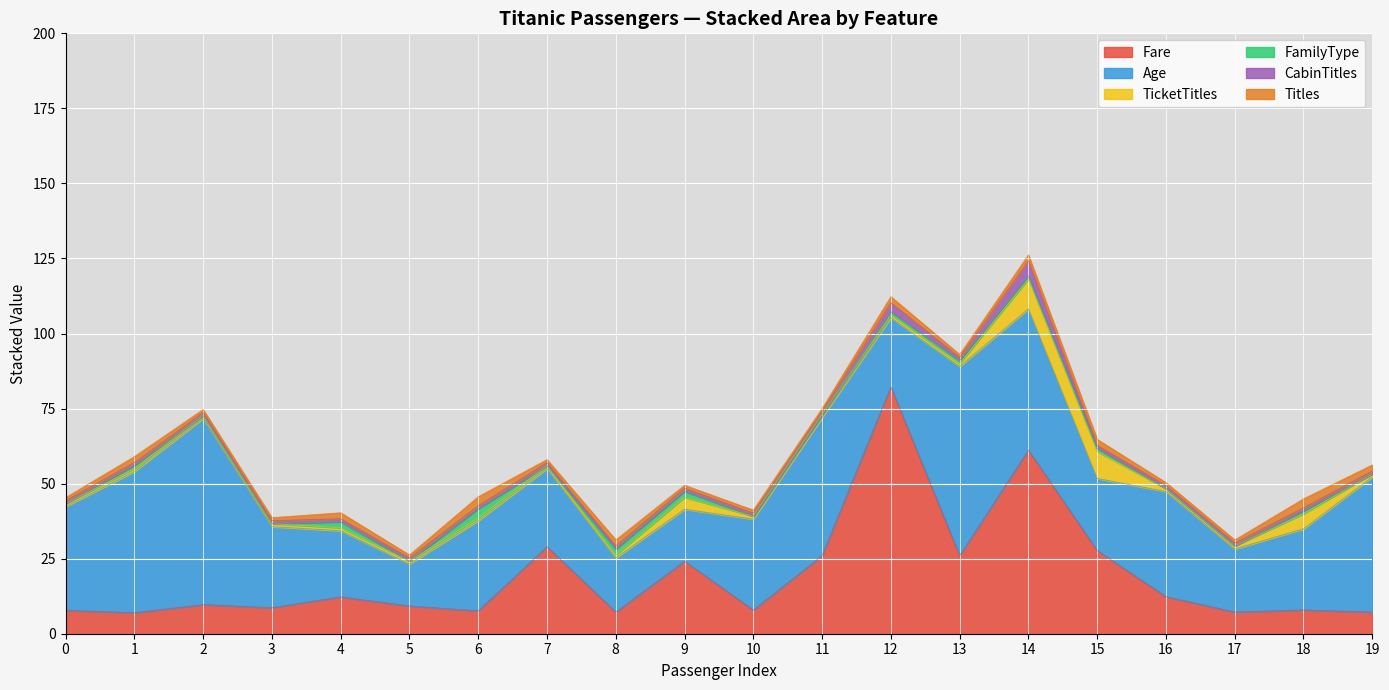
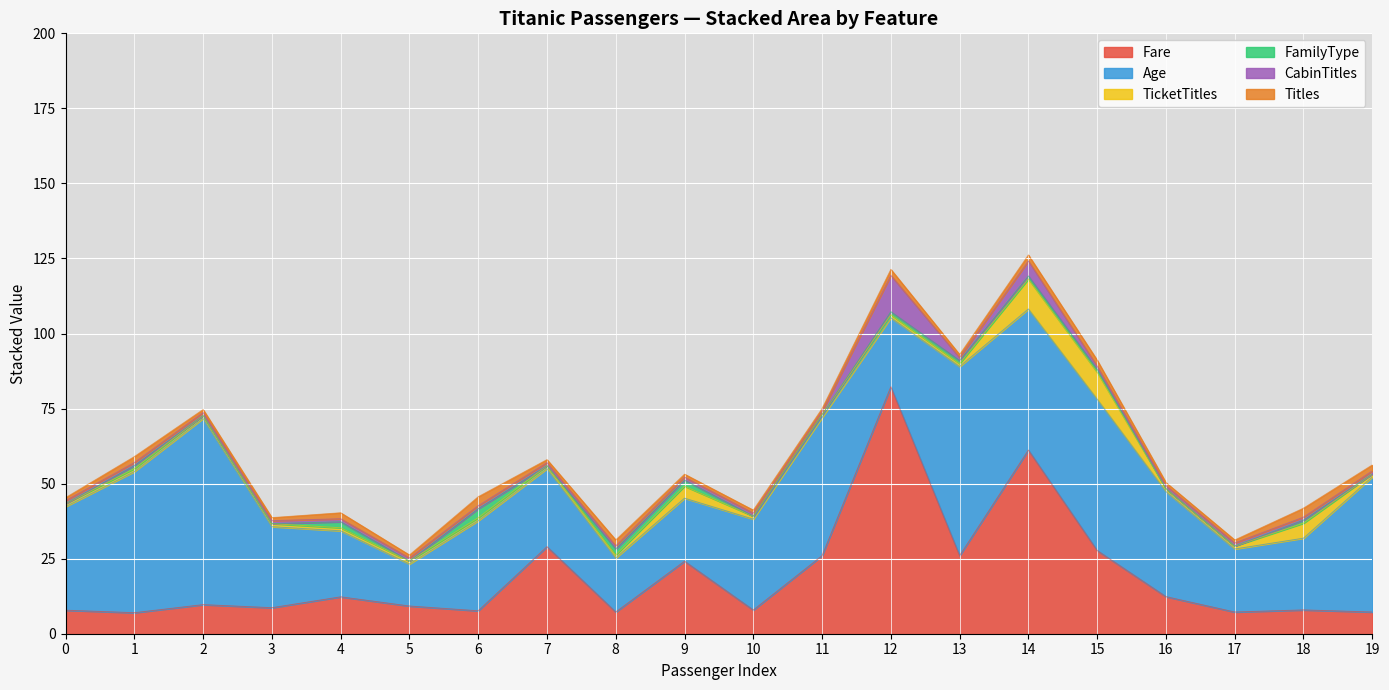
  {
    "Age": {
      "0": 35,
      "1": 47,
      "2": 62,
      "3": 27,
      "4": 22,
      "5": 14,
      "6": 30,
      "7": 26,
      "8": 18,
-     "9": 17,
+     "9": 21,
      "10": 30,
      "11": 46,
      "12": 23,
      "13": 63,
      "14": 47,
-     "15": 24,
+     "15": 50,
      "16": 35,
      "17": 21,
-     "18": 27,
+     "18": 24,
      "19": 45
    },
    "TicketTitles": {
      "1": 1,
      "4": 1,
      "6": 1,
      "8": 1,
      "9": 4,
      "12": 1,
      "13": 1,
      "14": 10,
      "15": 9,
      "18": 5
    },
    "FamilyType": {
      "1": 1,
      "4": 2,
      "6": 3,
      "8": 2,
      "9": 2,
      "12": 1,
      "13": 1,
      "14": 1,
      "15": 1,
      "18": 1
    },
    "CabinTitles": {
      "0": 1,
      "1": 1,
      "2": 1,
      "3": 1,
      "4": 1,
      "5": 1,
      "6": 1,
      "7": 1,
      "8": 1,
      "9": 1,
      "10": 1,
      "11": 1,
-     "12": 3,
+     "12": 12,
      "13": 1,
      "14": 5,
      "15": 1,
      "16": 1,
      "17": 1,
      "18": 1,
      "19": 1
    }
  }
